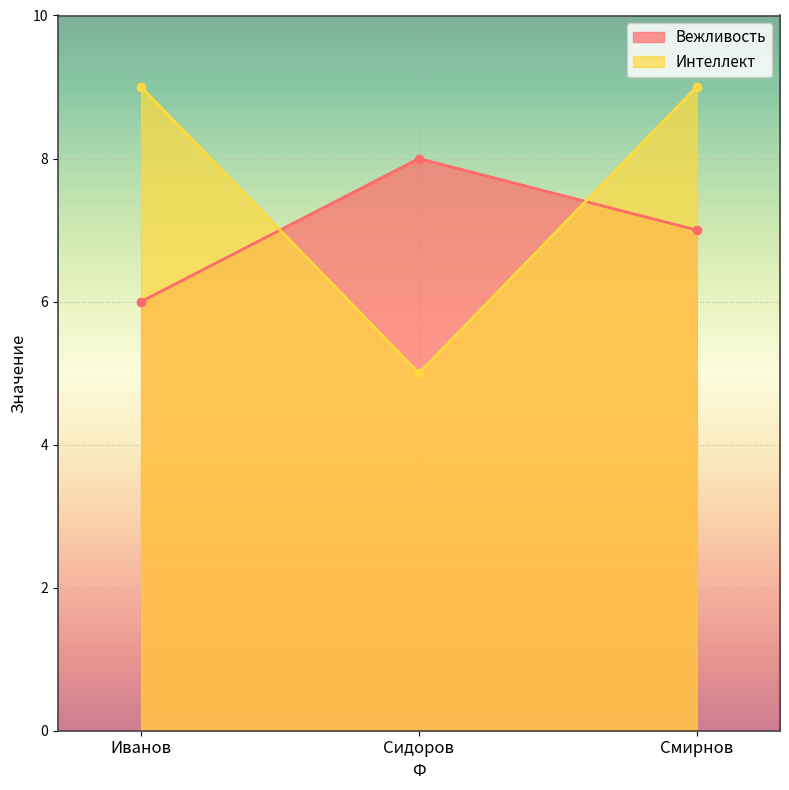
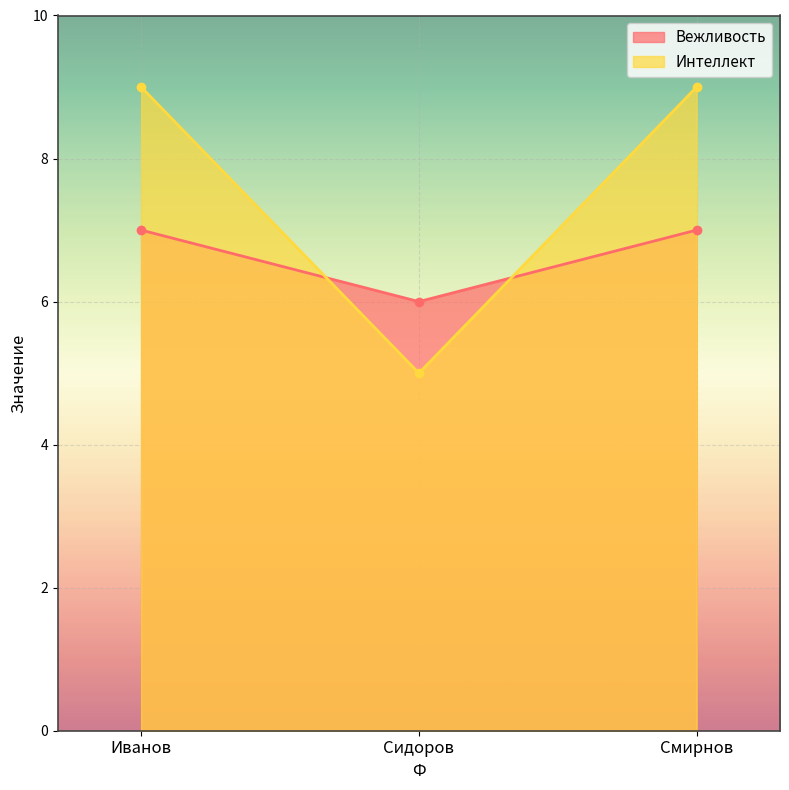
  {
    "Вежливость": {
-     "Иванов": 6,
-     "Сидоров": 8,
+     "Иванов": 7,
+     "Сидоров": 6,
      "Смирнов": 7
    },
    "Интеллект": {
      "Иванов": 9,
      "Сидоров": 5,
      "Смирнов": 9
    }
  }
